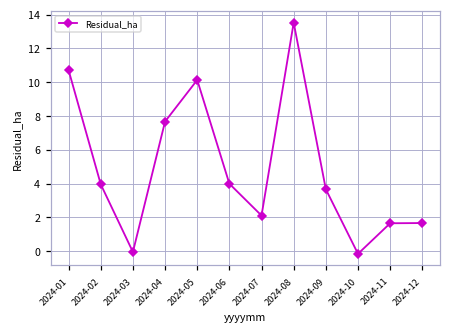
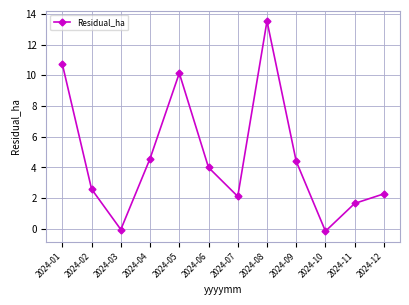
  {
    "2024-01": 10.7,
-   "2024-02": 4.0,
+   "2024-02": 2.6,
    "2024-03": 0.0,
-   "2024-04": 7.7,
+   "2024-04": 4.6,
    "2024-05": 10.1,
    "2024-06": 4.0,
    "2024-07": 2.1,
    "2024-08": 13.5,
-   "2024-09": 3.7,
+   "2024-09": 4.4,
    "2024-10": -0.2,
    "2024-11": 1.7,
-   "2024-12": 1.7
+   "2024-12": 2.3
  }
